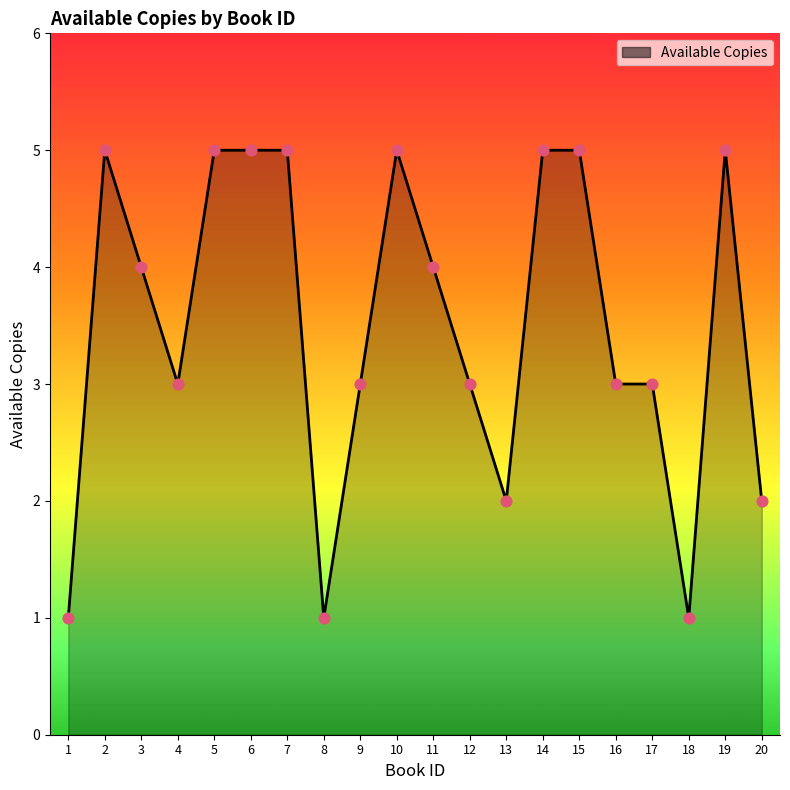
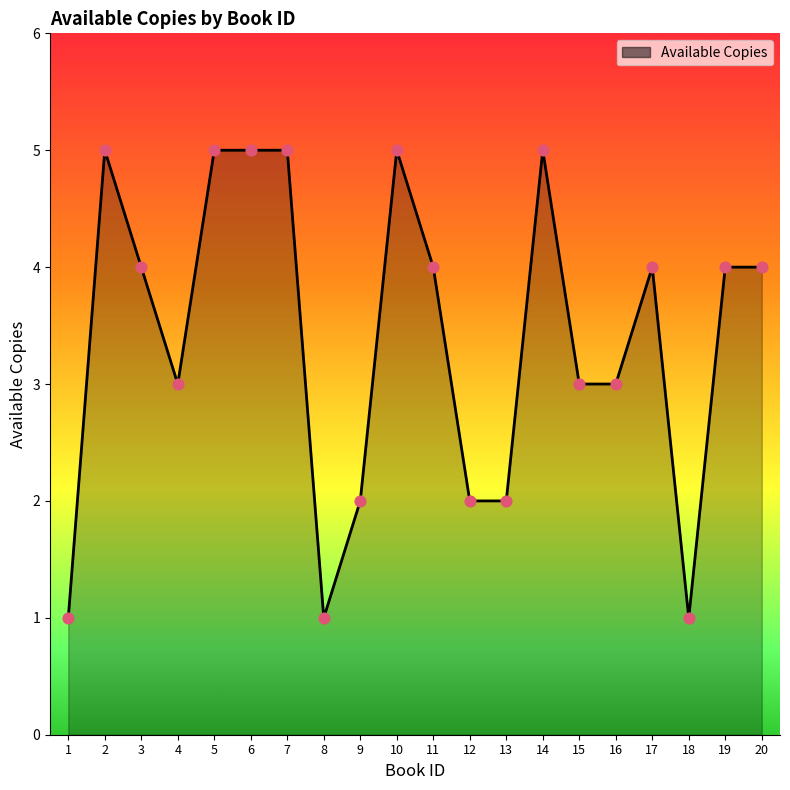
  {
    "1": 1,
    "2": 5,
    "3": 4,
    "4": 3,
    "5": 5,
    "6": 5,
    "7": 5,
    "8": 1,
-   "9": 3,
+   "9": 2,
    "10": 5,
    "11": 4,
-   "12": 3,
+   "12": 2,
    "13": 2,
    "14": 5,
-   "15": 5,
+   "15": 3,
    "16": 3,
-   "17": 3,
+   "17": 4,
    "18": 1,
-   "19": 5,
-   "20": 2
+   "19": 4,
+   "20": 4
  }
